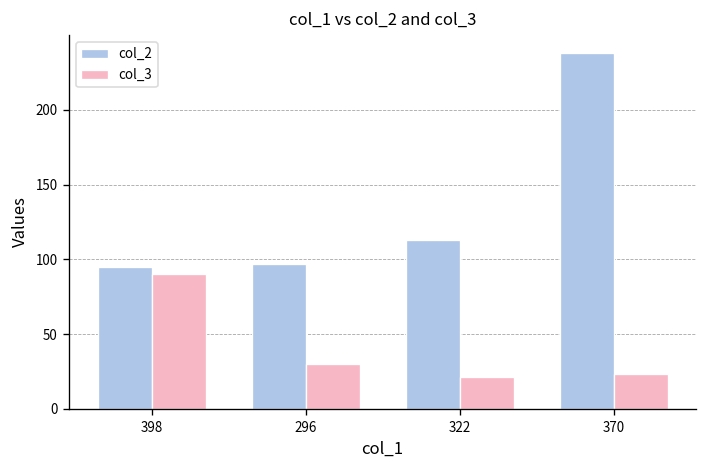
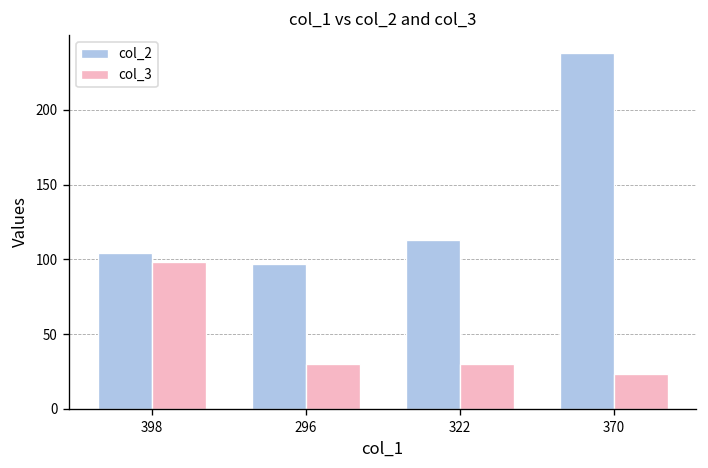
  {
    "col_2": {
-     "398": 95,
+     "398": 104,
      "296": 97,
      "322": 113,
      "370": 238
    },
    "col_3": {
-     "398": 90,
+     "398": 98,
      "296": 30,
-     "322": 21,
+     "322": 30,
      "370": 23
    }
  }
